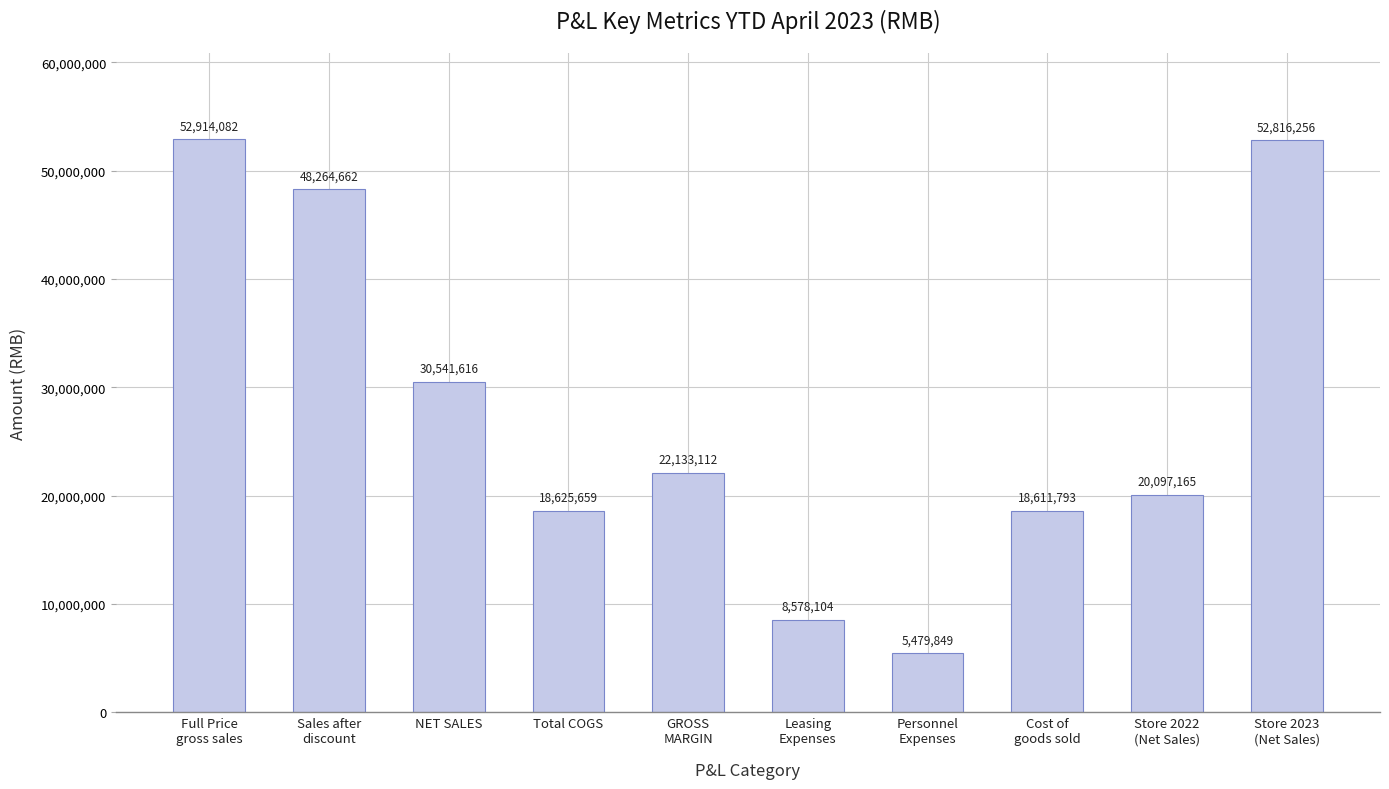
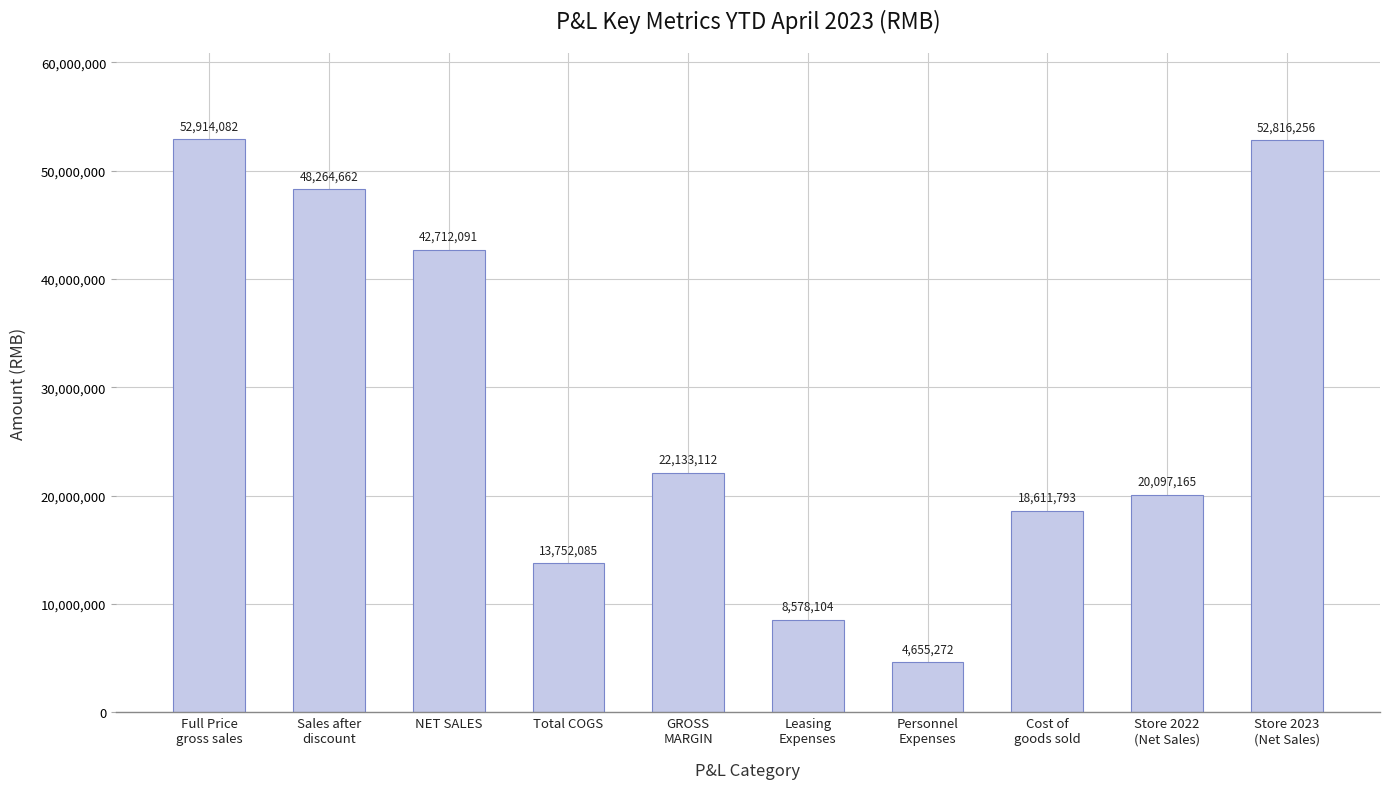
  {
    "Full Price gross sales": "52,914,082",
    "Sales after discount": "48,264,662",
-   "NET SALES": "30,541,616",
-   "Total COGS": "18,625,659",
+   "NET SALES": "42,712,091",
+   "Total COGS": "13,752,085",
    "GROSS MARGIN": "22,133,112",
    "Leasing Expenses": "8,578,104",
-   "Personnel Expenses": "5,479,849",
+   "Personnel Expenses": "4,655,272",
    "Cost of goods sold": "18,611,793",
    "Store 2022 (Net Sales)": "20,097,165",
    "Store 2023 (Net Sales)": "52,816,256"
  }
